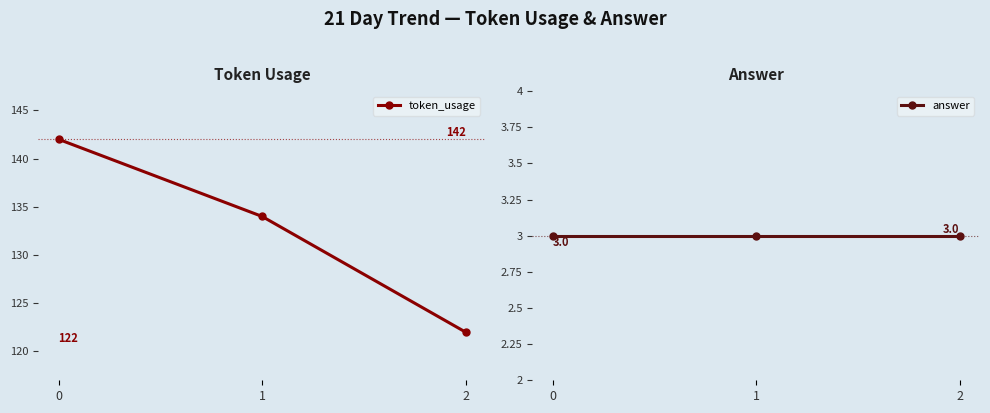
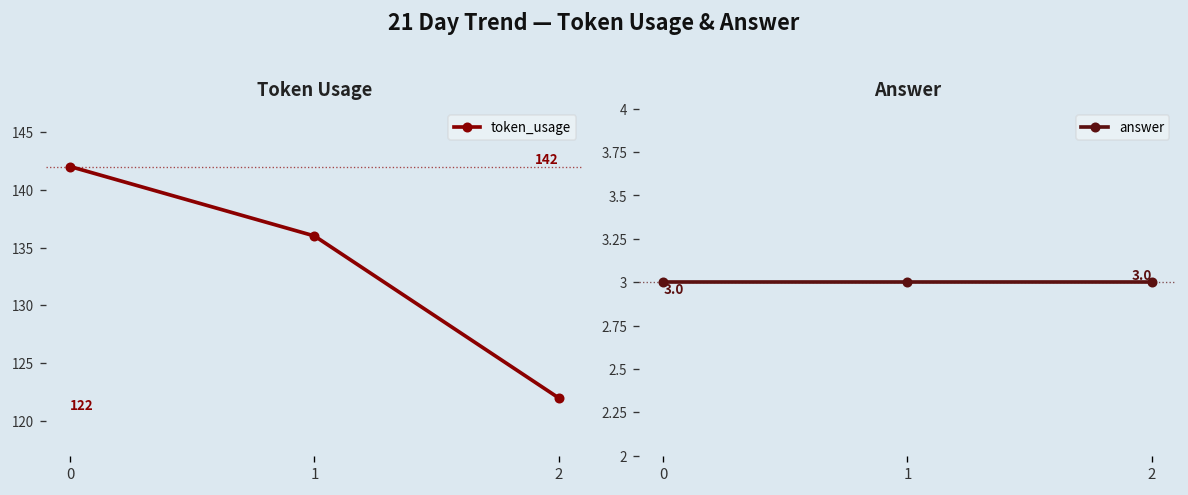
  {
    "Token Usage": {
      "0": 142,
-     "1": 134,
+     "1": 136,
      "2": 122
    },
    "Answer": {
      "0": 3.0,
      "2": 3.0
    }
  }
